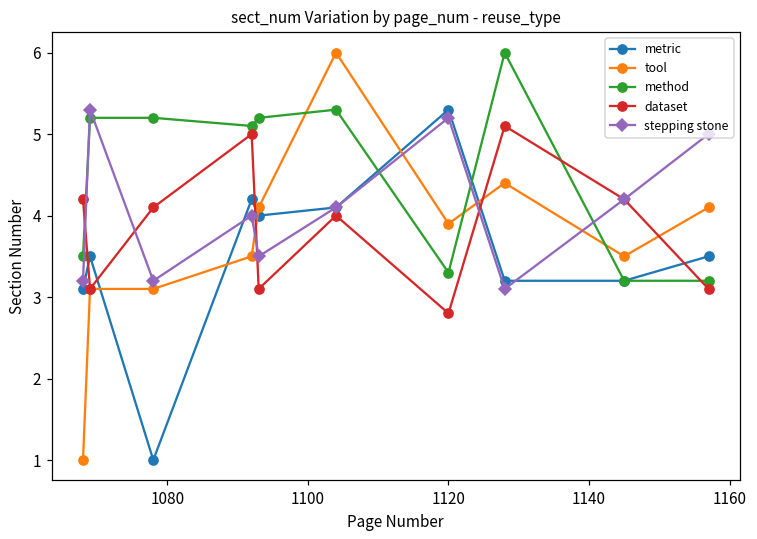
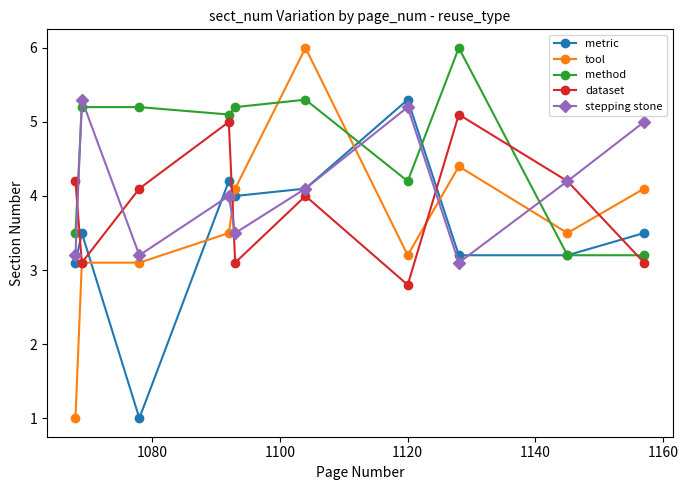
  {
    "metric": {
      "1120": 5.3
    },
    "tool": {
-     "1120": 3.9
+     "1120": 3.2
    },
    "method": {
-     "1120": 3.3
+     "1120": 4.2
    },
    "dataset": {
      "1120": 2.8
    },
    "stepping stone": {
      "1120": 5.2
    }
  }
